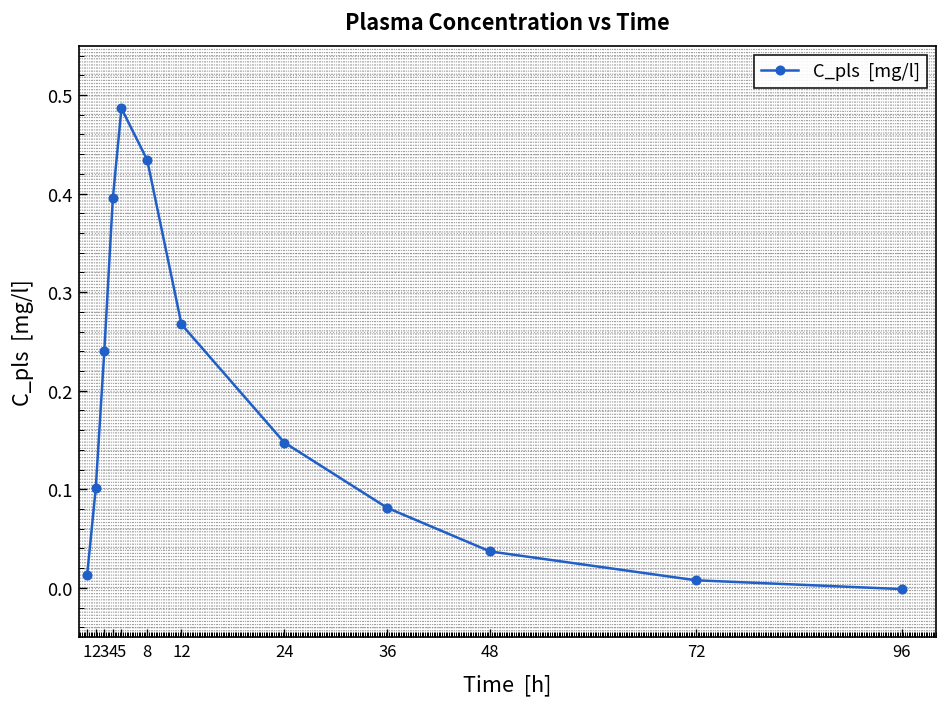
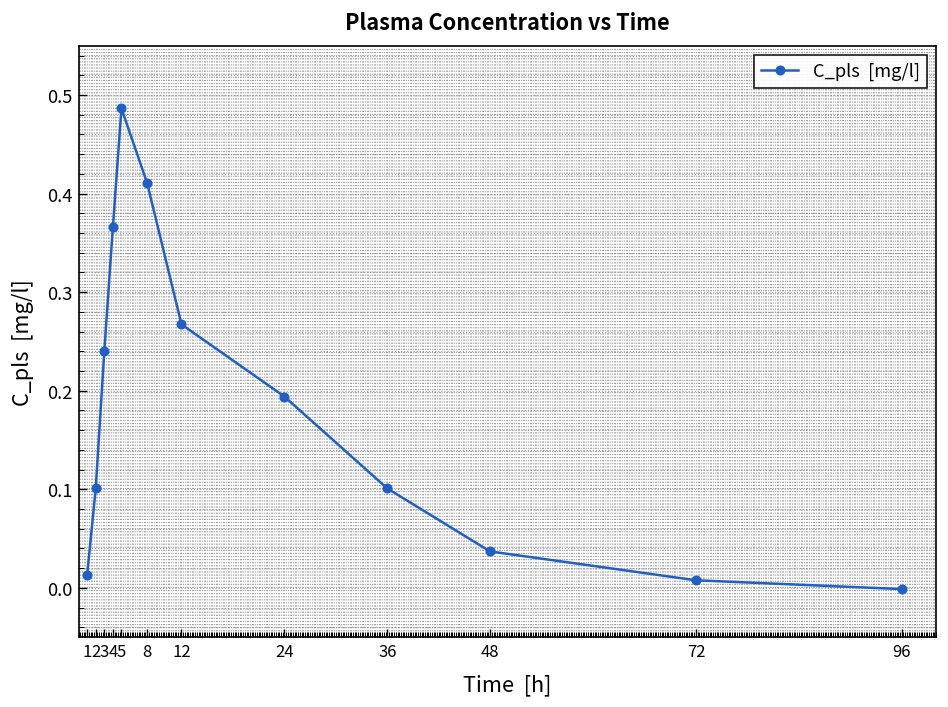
  {
    "1": 0.01,
    "2": 0.10,
    "3": 0.24,
-   "4": 0.40,
+   "4": 0.37,
    "5": 0.49,
-   "8": 0.43,
+   "8": 0.41,
    "12": 0.27,
-   "24": 0.15,
-   "36": 0.08,
+   "24": 0.19,
+   "36": 0.10,
    "48": 0.04,
    "72": 0.01,
    "96": 0.00
  }
